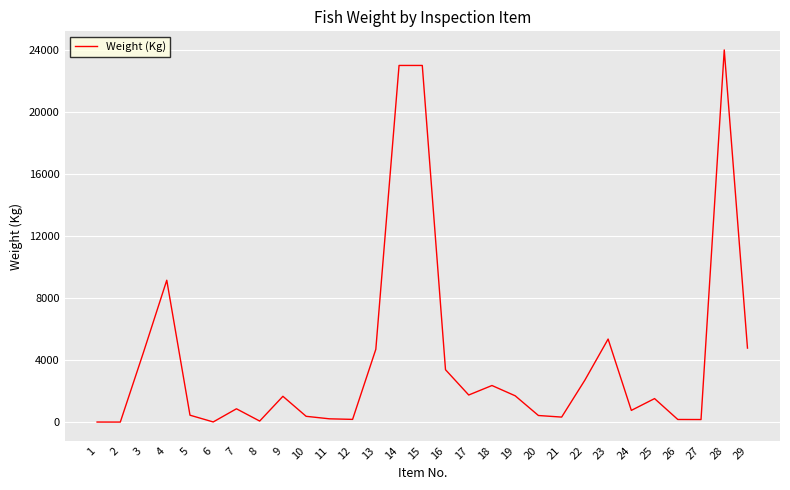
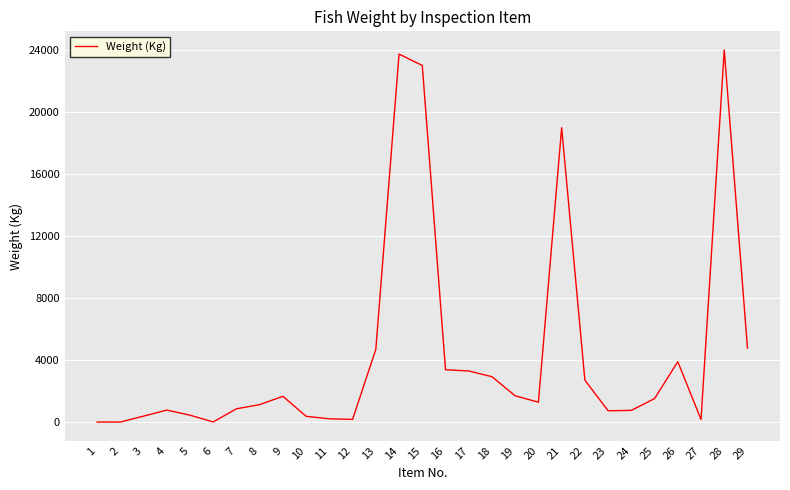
  {
    "1": 0,
    "2": 0,
-   "3": 4500,
-   "4": 9200,
+   "3": 400,
+   "4": 800,
    "5": 500,
    "6": 0,
    "7": 900,
-   "8": 100,
+   "8": 1100,
    "9": 1700,
    "10": 400,
    "11": 200,
    "12": 200,
    "13": 4700,
-   "14": 23000,
+   "14": 23700,
    "15": 23000,
    "16": 3400,
-   "17": 1800,
-   "18": 2400,
+   "17": 3300,
+   "18": 2900,
    "19": 1700,
-   "20": 400,
-   "21": 300,
+   "20": 1300,
+   "21": 19000,
    "22": 2700,
-   "23": 5400,
+   "23": 700,
    "24": 800,
    "25": 1500,
-   "26": 200,
+   "26": 3900,
    "27": 200,
    "28": 24000,
    "29": 4800
  }
